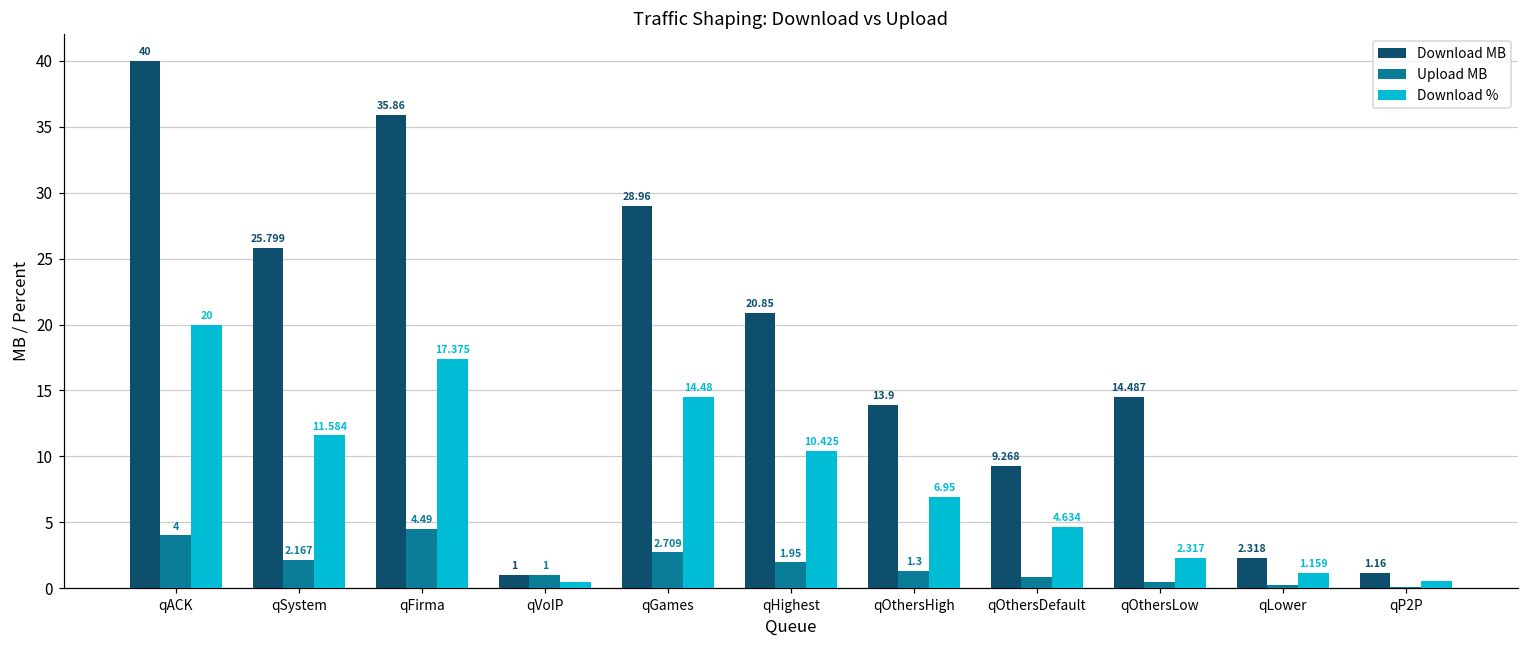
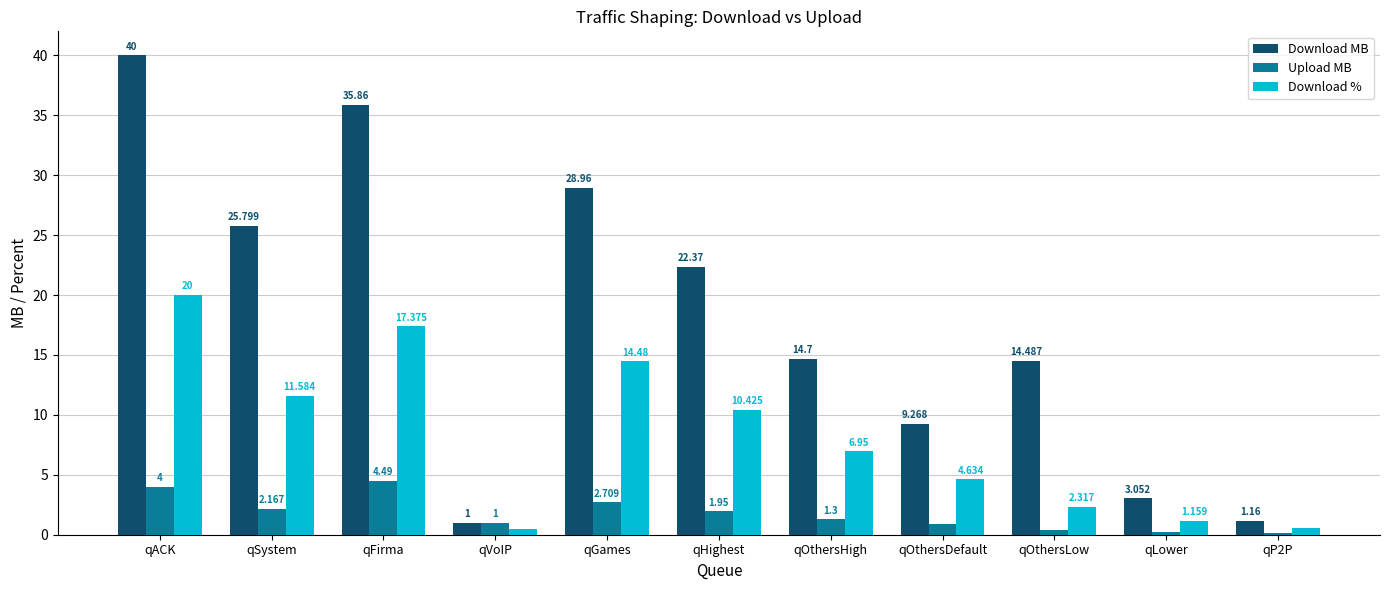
  {
    "Download MB": {
      "qACK": 40,
      "qSystem": 25.799,
      "qFirma": 35.86,
      "qVoIP": 1,
      "qGames": 28.96,
-     "qHighest": 20.85,
-     "qOthersHigh": 13.9,
+     "qHighest": 22.37,
+     "qOthersHigh": 14.7,
      "qOthersDefault": 9.268,
      "qOthersLow": 14.487,
-     "qLower": 2.318,
+     "qLower": 3.052,
      "qP2P": 1.16
    },
    "Upload MB": {
      "qACK": 4,
      "qSystem": 2.167,
      "qFirma": 4.49,
      "qVoIP": 1,
      "qGames": 2.709,
      "qHighest": 1.95,
      "qOthersHigh": 1.3
    },
    "Download %": {
      "qACK": 20,
      "qSystem": 11.584,
      "qFirma": 17.375,
      "qGames": 14.48,
      "qHighest": 10.425,
      "qOthersHigh": 6.95,
      "qOthersDefault": 4.634,
      "qOthersLow": 2.317,
      "qLower": 1.159
    }
  }
